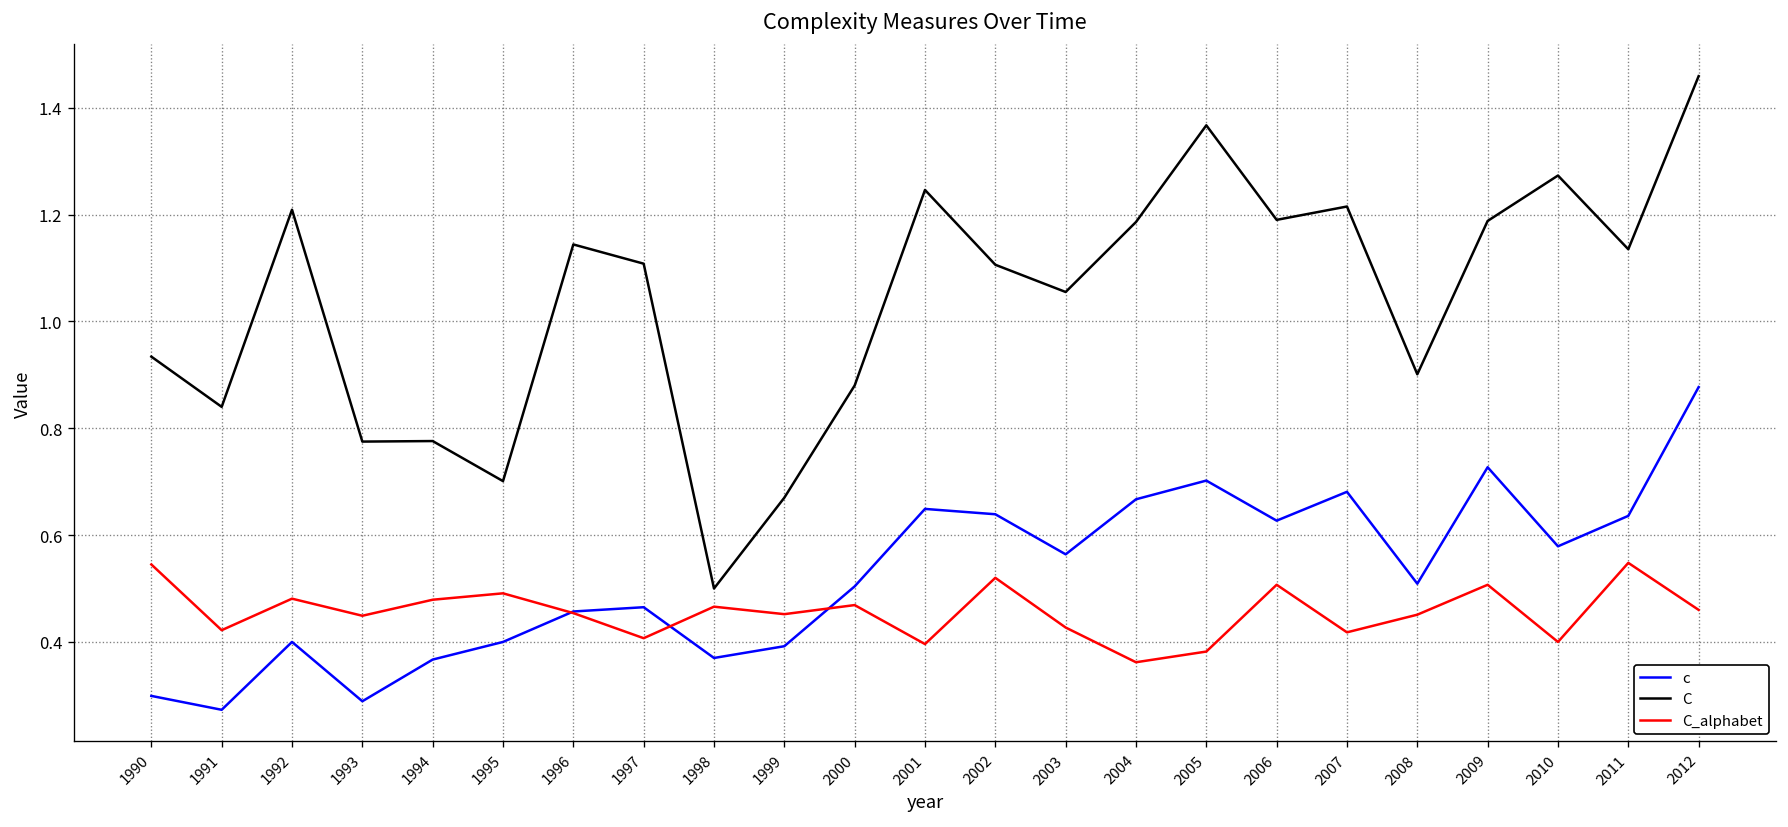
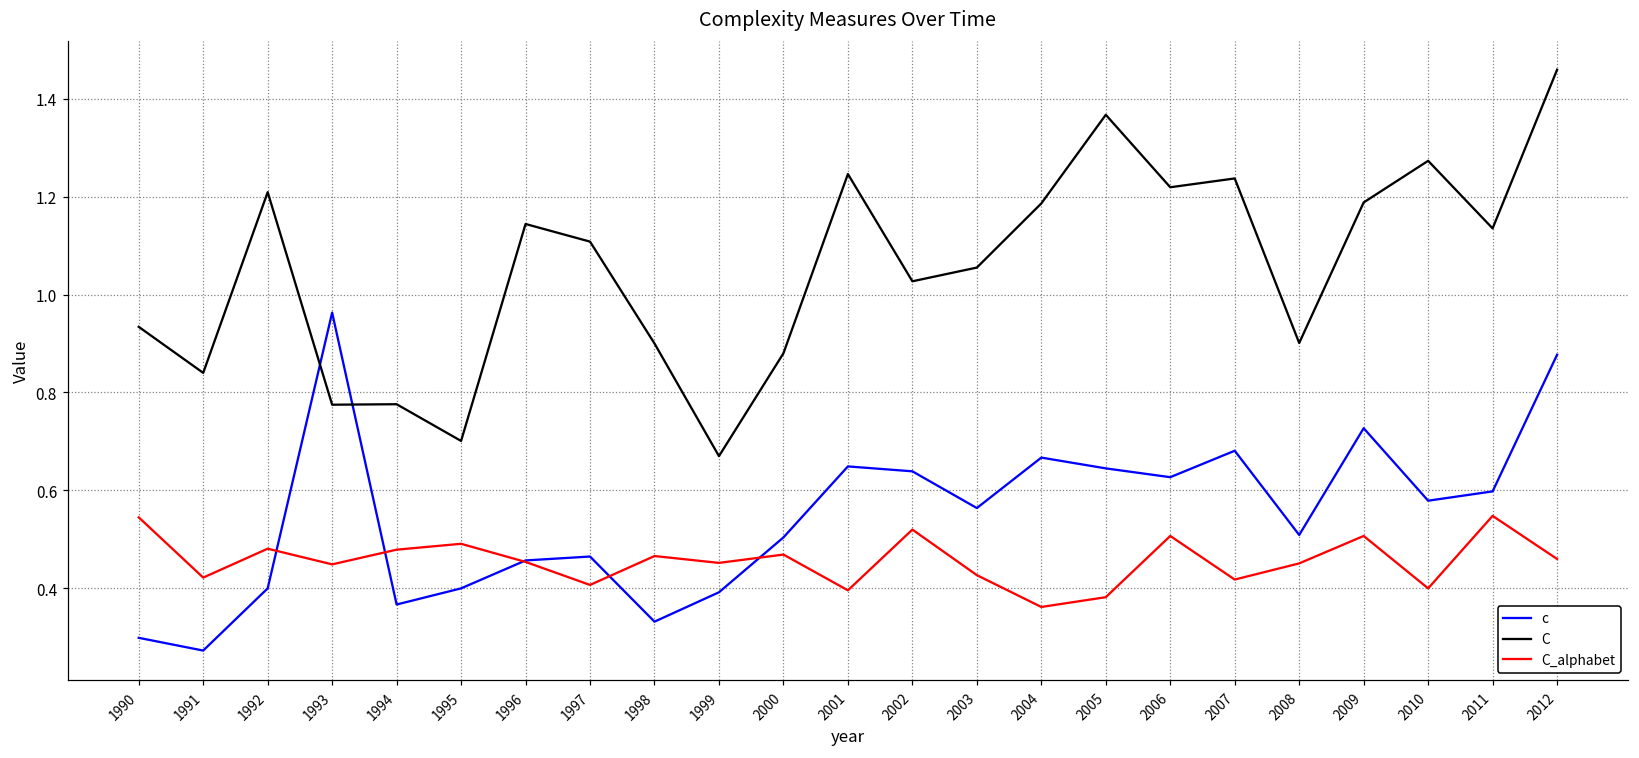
  {
    "c": {
      "1990": 0.30,
      "1991": 0.27,
      "1992": 0.40,
-     "1993": 0.29,
+     "1993": 0.96,
      "1994": 0.37,
      "1995": 0.40,
      "1997": 0.47,
-     "1998": 0.37,
+     "1998": 0.33,
      "1999": 0.39,
      "2000": 0.50,
      "2001": 0.65,
      "2002": 0.64,
      "2003": 0.56,
      "2004": 0.67,
-     "2005": 0.70,
+     "2005": 0.65,
      "2006": 0.63,
      "2007": 0.68,
      "2008": 0.51,
      "2009": 0.73,
      "2010": 0.58,
-     "2011": 0.64,
+     "2011": 0.60,
      "2012": 0.88
    },
    "C": {
      "1990": 0.93,
      "1991": 0.84,
      "1992": 1.21,
      "1993": 0.78,
      "1994": 0.78,
      "1995": 0.70,
      "1996": 1.14,
      "1997": 1.11,
-     "1998": 0.5,
+     "1998": 0.9,
      "1999": 0.67,
      "2000": 0.88,
      "2001": 1.25,
-     "2002": 1.11,
+     "2002": 1.03,
      "2003": 1.06,
      "2004": 1.19,
      "2005": 1.37,
-     "2006": 1.19,
-     "2007": 1.22,
+     "2006": 1.22,
+     "2007": 1.24,
      "2008": 0.90,
      "2009": 1.19,
      "2010": 1.27,
      "2011": 1.14,
      "2012": 1.46
    },
    "C_alphabet": {
      "1990": 0.55,
      "1991": 0.42,
      "1992": 0.48,
      "1993": 0.45,
      "1994": 0.48,
      "1995": 0.49,
      "1997": 0.41,
      "1998": 0.47,
      "1999": 0.45,
      "2000": 0.47,
      "2001": 0.40,
      "2002": 0.52,
      "2003": 0.43,
      "2004": 0.36,
      "2005": 0.38,
      "2006": 0.51,
      "2007": 0.42,
      "2008": 0.45,
      "2009": 0.51,
      "2010": 0.40,
      "2011": 0.55,
      "2012": 0.46
    }
  }
